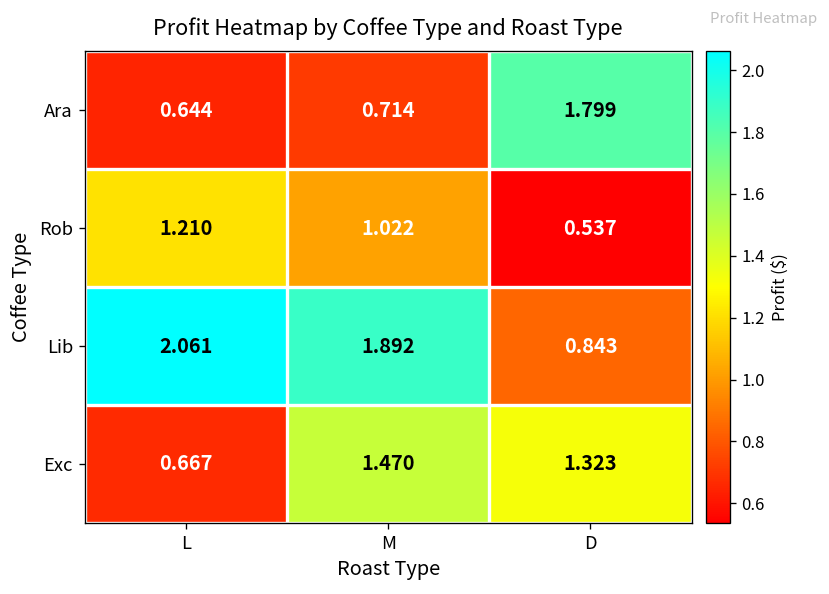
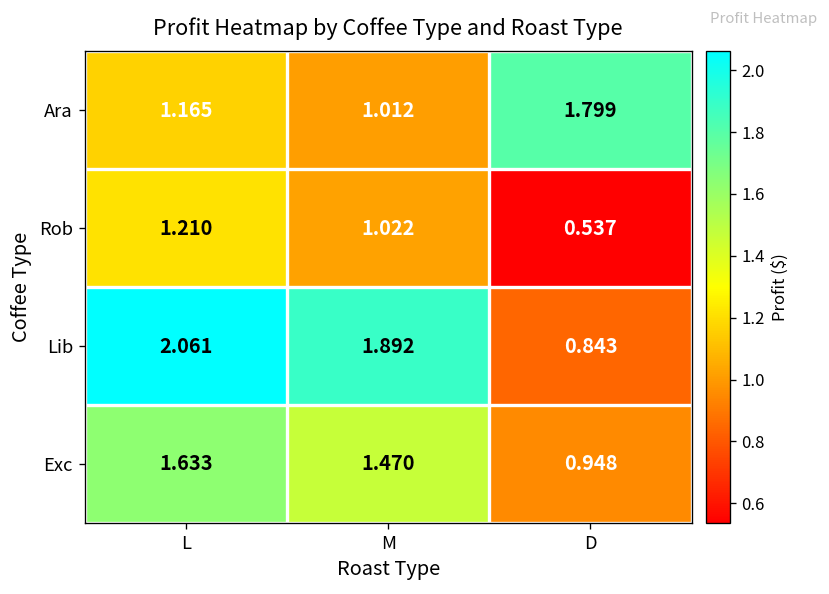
  {
    "Ara": {
-     "L": 0.644,
-     "M": 0.714,
+     "L": 1.165,
+     "M": 1.012,
      "D": 1.799
    },
    "Rob": {
      "L": 1.210,
      "M": 1.022,
      "D": 0.537
    },
    "Lib": {
      "L": 2.061,
      "M": 1.892,
      "D": 0.843
    },
    "Exc": {
-     "L": 0.667,
+     "L": 1.633,
      "M": 1.470,
-     "D": 1.323
+     "D": 0.948
    }
  }
